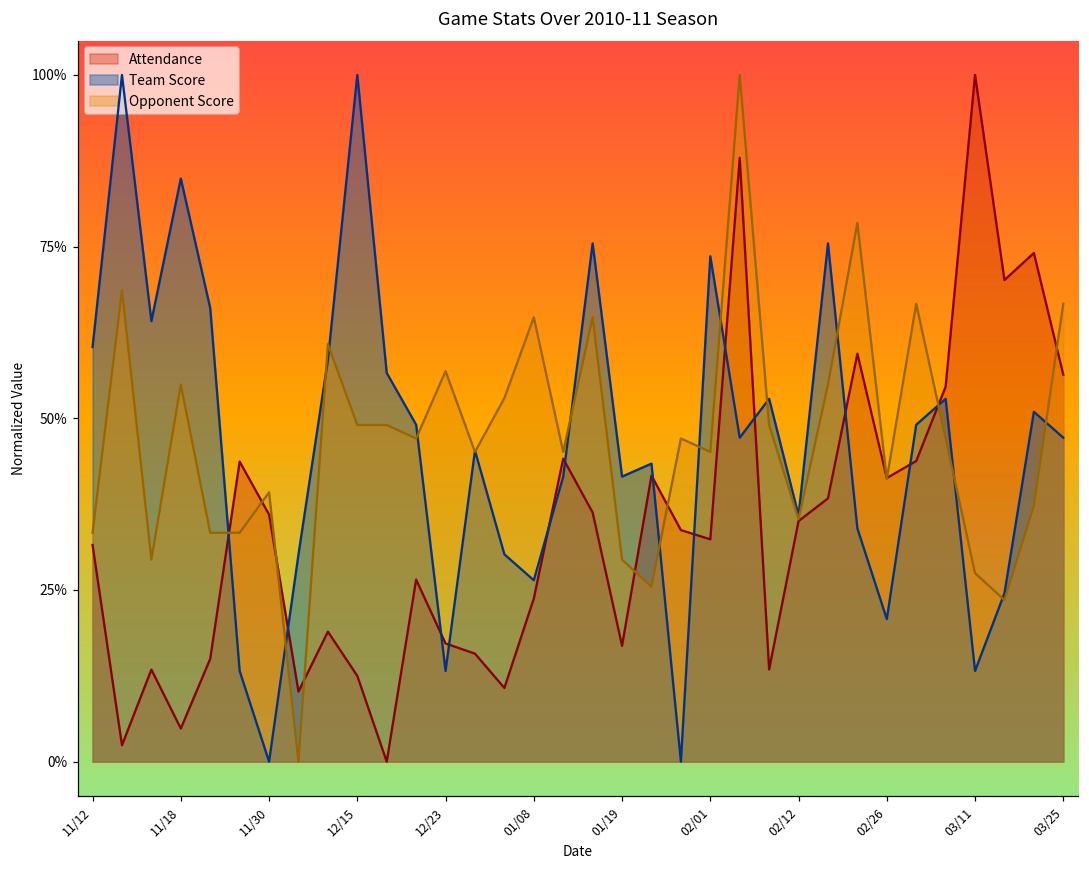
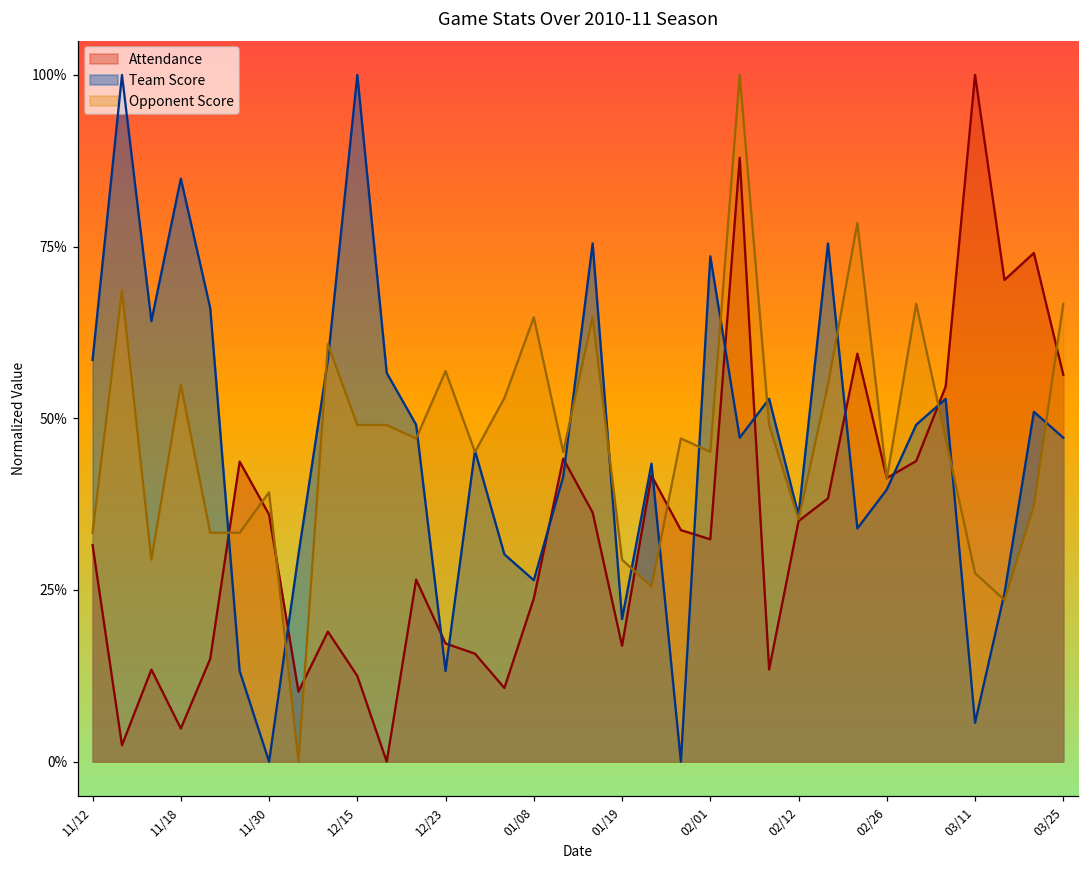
  {
    "Team Score": {
-     "11/12": "60%",
+     "11/12": "58%",
      "11/18": "85%",
      "11/30": "0%",
      "12/15": "100%",
      "12/23": "13%",
      "01/08": "26%",
-     "01/19": "42%",
+     "01/19": "21%",
      "02/01": "74%",
      "02/12": "36%",
-     "02/26": "21%",
-     "03/11": "13%",
+     "02/26": "40%",
+     "03/11": "6%",
      "03/25": "47%"
    }
  }
